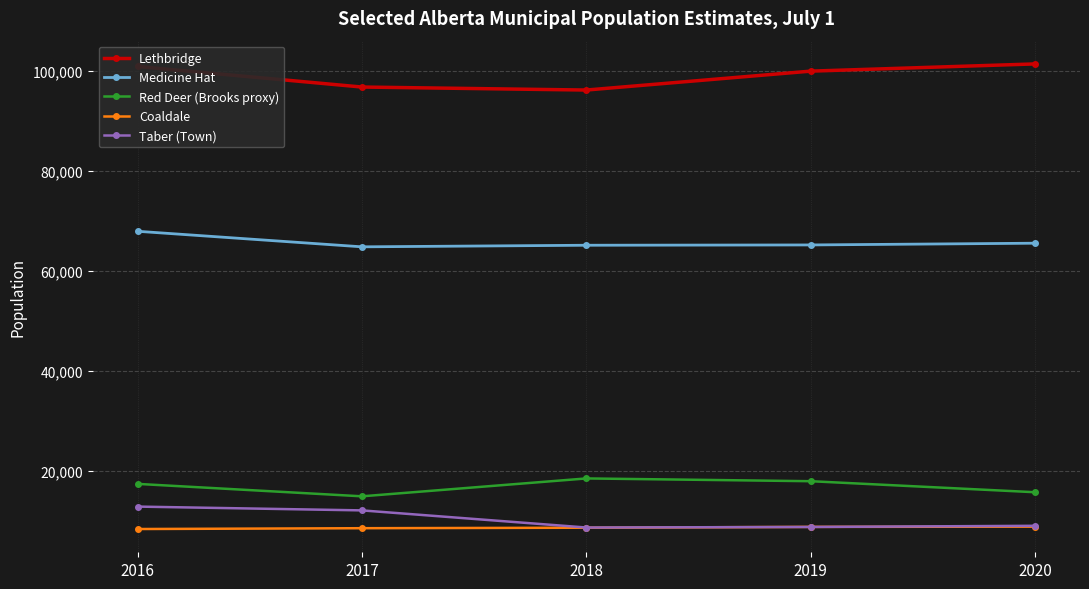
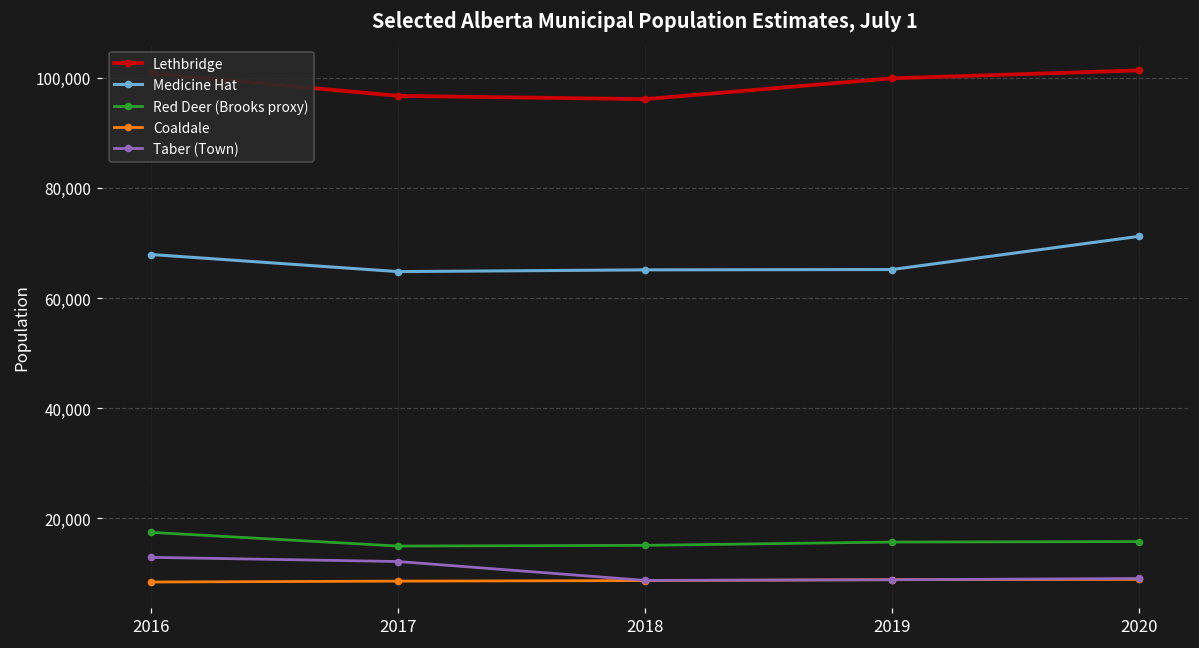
  {
    "Lethbridge": {
      "2017": "97,000",
      "2018": "96,000",
      "2019": "100,000",
      "2020": "101,000"
    },
    "Medicine Hat": {
      "2016": "68,000",
      "2017": "65,000",
      "2018": "65,000",
      "2019": "65,000",
-     "2020": "66,000"
+     "2020": "71,000"
    },
    "Red Deer (Brooks proxy)": {
      "2016": "17,000",
      "2017": "15,000",
-     "2018": "19,000",
-     "2019": "18,000",
+     "2018": "15,000",
+     "2019": "16,000",
      "2020": "16,000"
    },
    "Coaldale": {
      "2016": "8,000",
      "2017": "9,000"
    },
    "Taber (Town)": {
      "2016": "13,000",
      "2017": "12,000"
    }
  }
